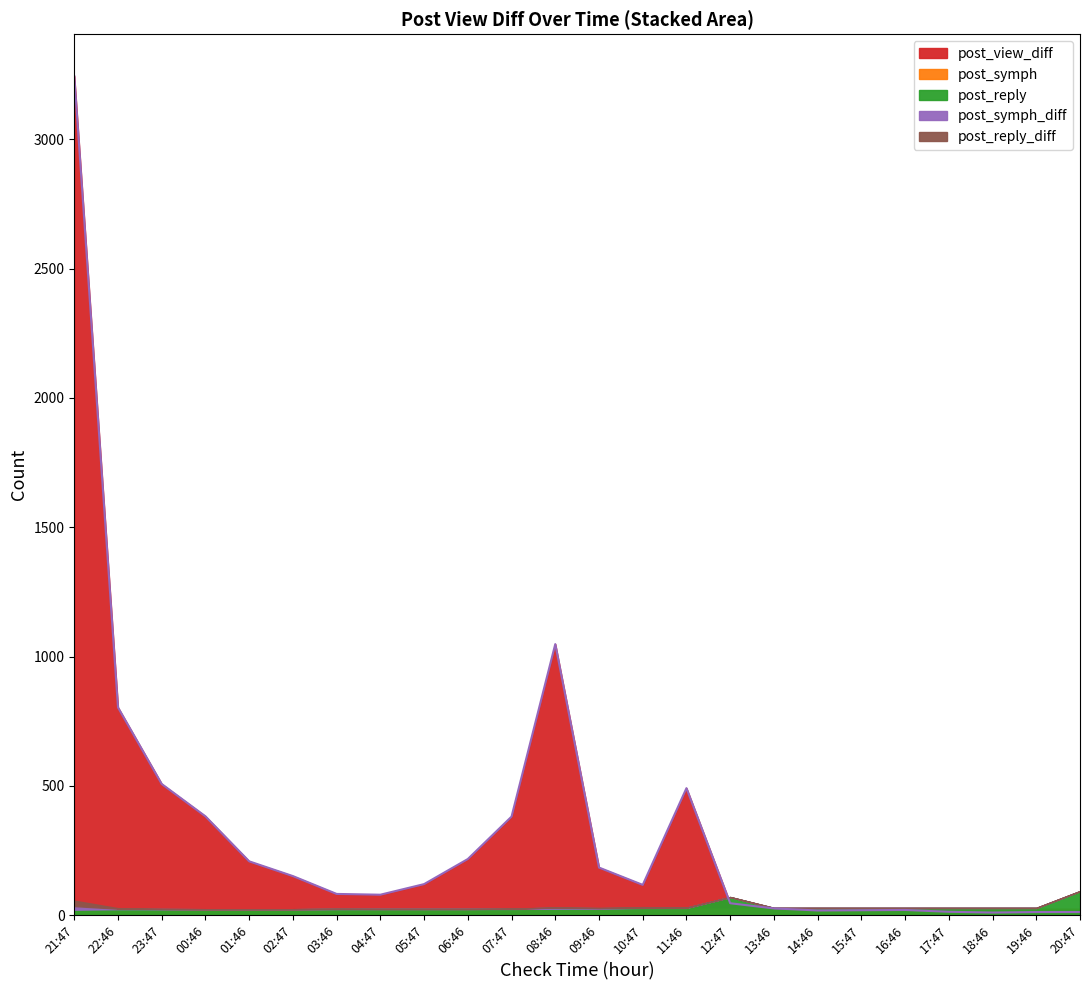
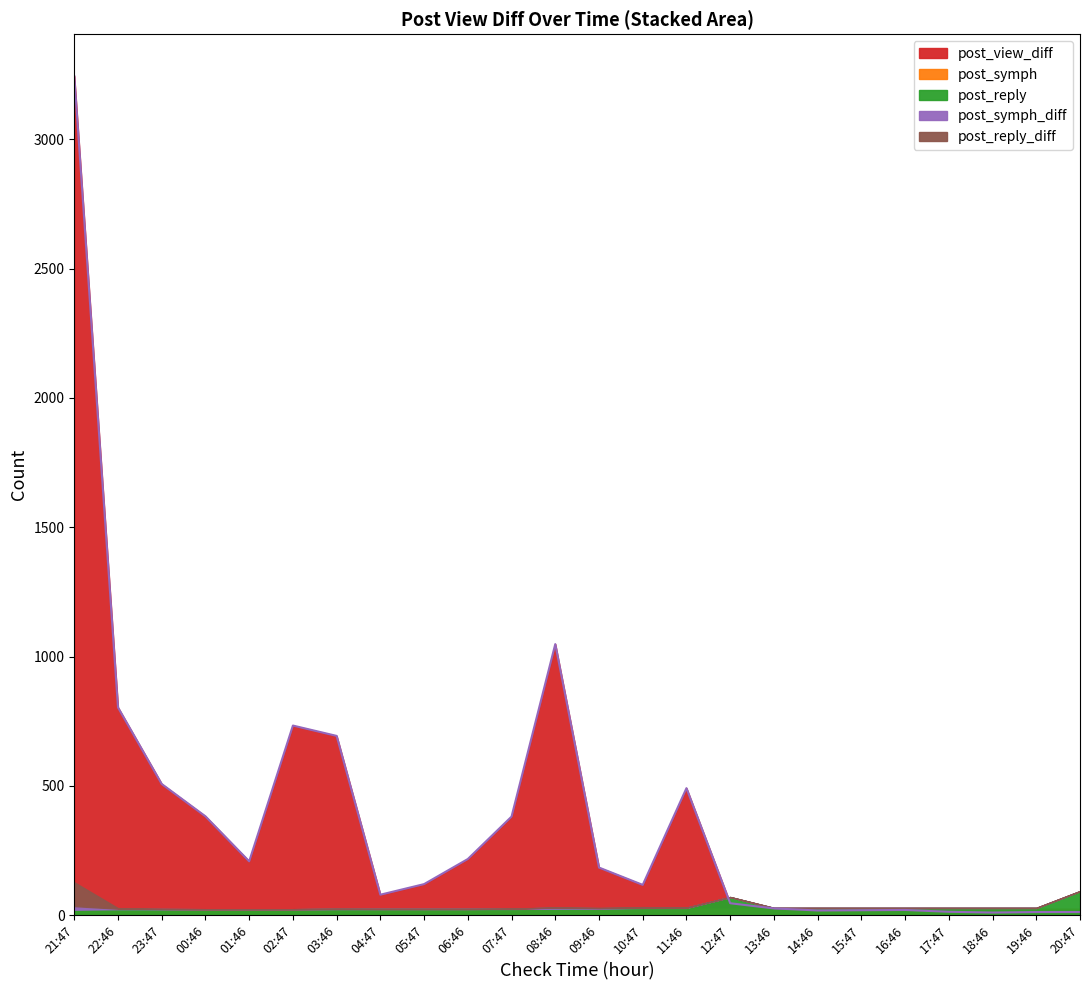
  {
    "post_view_diff": {
      "21:47": 3240,
      "22:46": 800,
      "23:47": 510,
      "00:46": 380,
      "01:46": 210,
-     "02:47": 150,
-     "03:46": 80,
+     "02:47": 730,
+     "03:46": 690,
      "04:47": 80,
      "05:47": 120,
      "06:46": 220,
      "07:47": 380,
      "08:46": 1050,
      "09:46": 180,
      "10:47": 120,
      "11:46": 490,
      "12:47": 50,
      "17:47": 10,
      "18:46": 10,
      "19:46": 10,
      "20:47": 10
    },
    "post_symph": {
      "12:47": 30,
      "20:47": 30
    },
    "post_symph_diff": {
      "21:47": 10
    },
    "post_reply_diff": {
-     "21:47": 20
+     "21:47": 90
    }
  }
